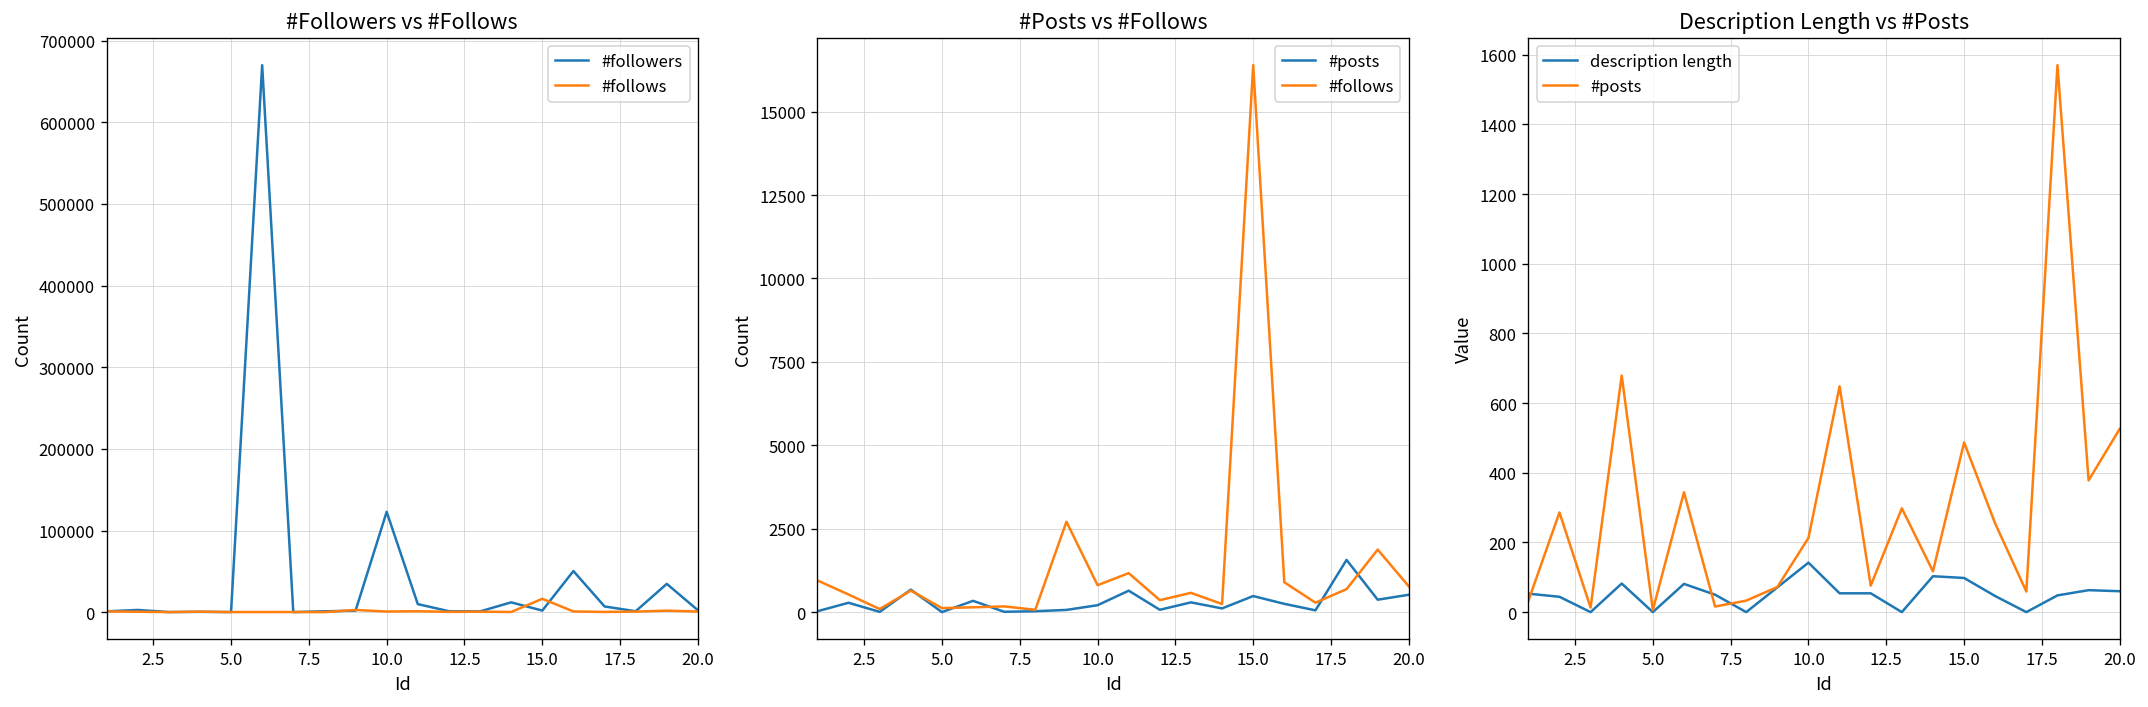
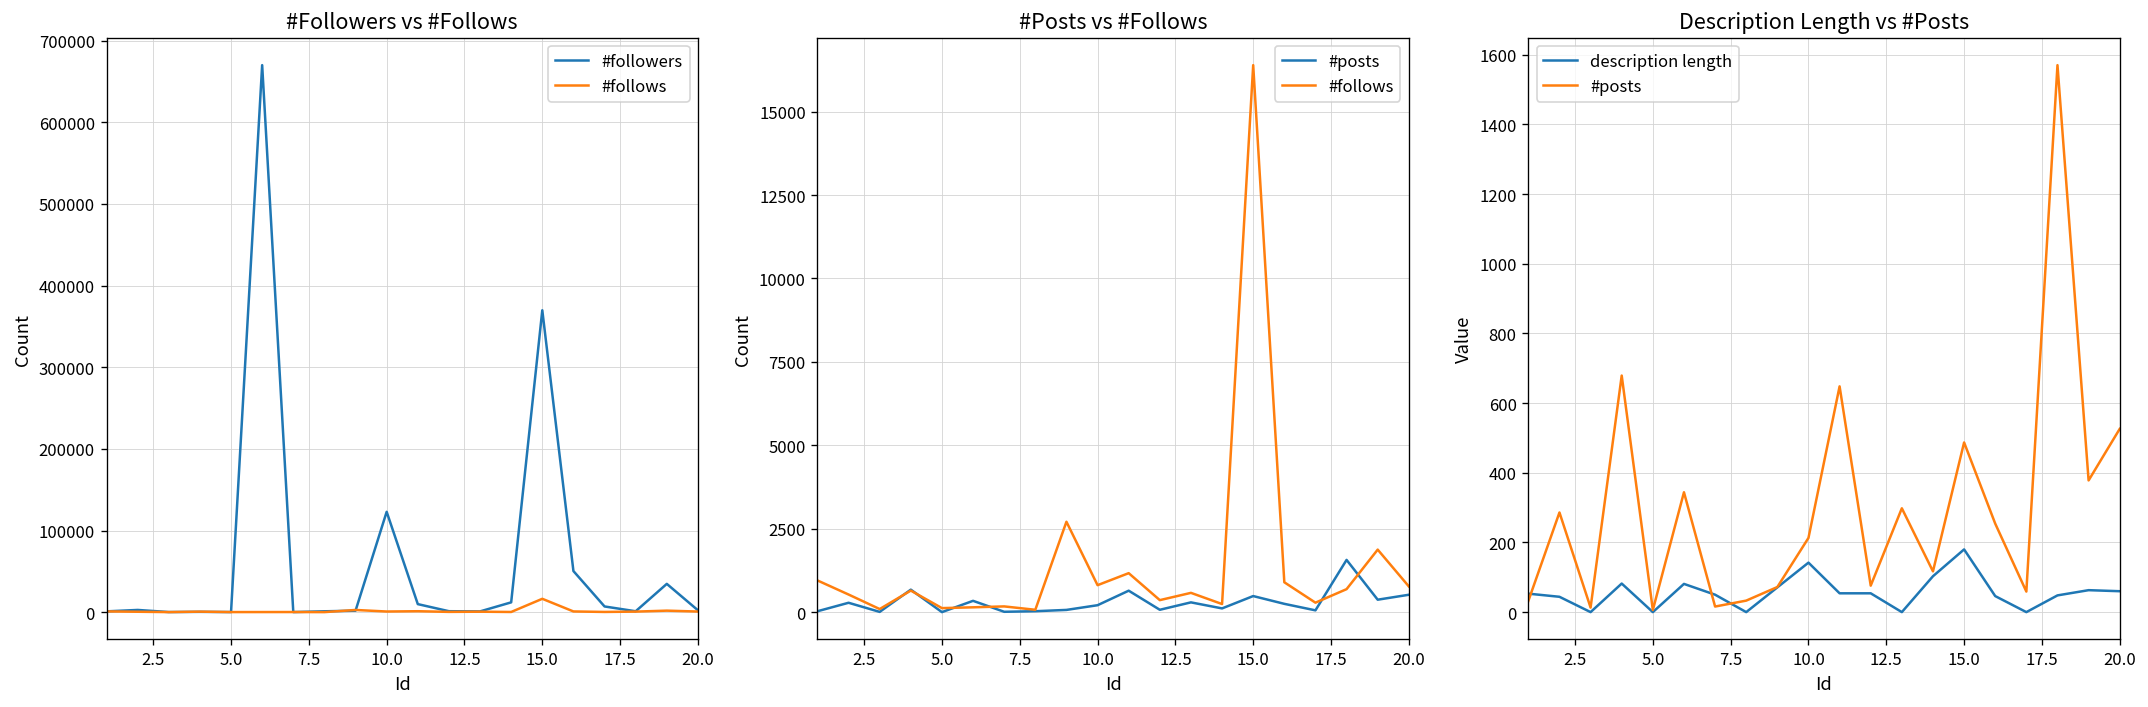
  {
    "#Followers vs #Follows": {
      "#followers": {
        "10.0": 120000,
-       "15.0": 0
+       "15.0": 370000
      },
      "#follows": {
        "10.0": 0,
        "15.0": 20000
      }
    },
    "#Posts vs #Follows": {
      "#follows": {
        "5.0": 100,
        "10.0": 800,
        "15.0": 16400,
        "20.0": 800
      }
    },
    "Description Length vs #Posts": {
      "description length": {
        "10.0": 140,
-       "15.0": 100,
+       "15.0": 180,
        "20.0": 60
      },
      "#posts": {
        "10.0": 210,
        "15.0": 490,
        "20.0": 530
      }
    }
  }
